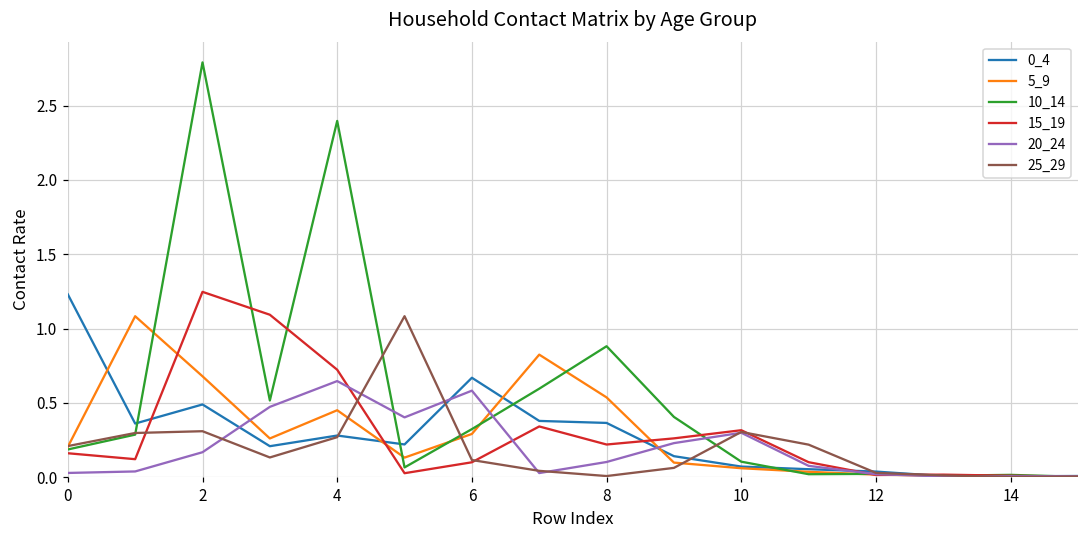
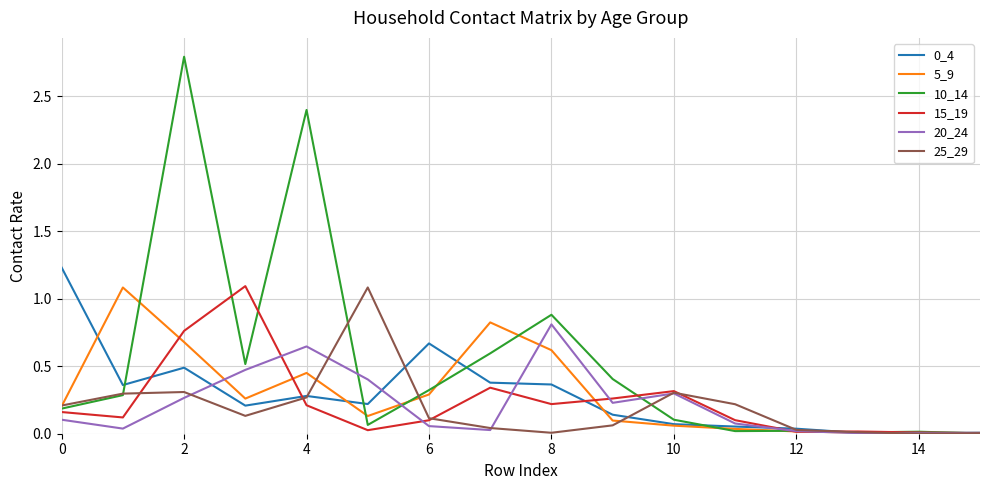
  {
    "0_4": {
      "0": 1.23,
      "2": 0.49,
      "6": 0.67,
      "8": 0.36
    },
    "5_9": {
      "2": 0.68,
      "4": 0.45,
      "6": 0.29,
-     "8": 0.54
+     "8": 0.62
    },
    "10_14": {
      "2": 2.79,
      "4": 2.40,
      "6": 0.32,
      "8": 0.88,
      "10": 0.10
    },
    "15_19": {
      "0": 0.16,
-     "2": 1.25,
-     "4": 0.72,
+     "2": 0.76,
+     "4": 0.21,
      "8": 0.22
    },
    "20_24": {
-     "0": 0.03,
-     "2": 0.17,
+     "0": 0.10,
+     "2": 0.27,
      "4": 0.65,
-     "6": 0.58,
-     "8": 0.10
+     "6": 0.06,
+     "8": 0.81
    },
    "25_29": {
      "2": 0.31,
      "8": 0.01
    }
  }
